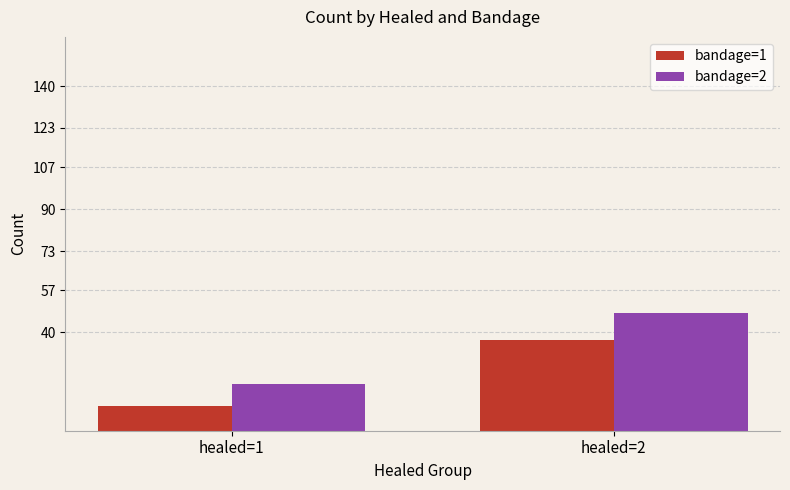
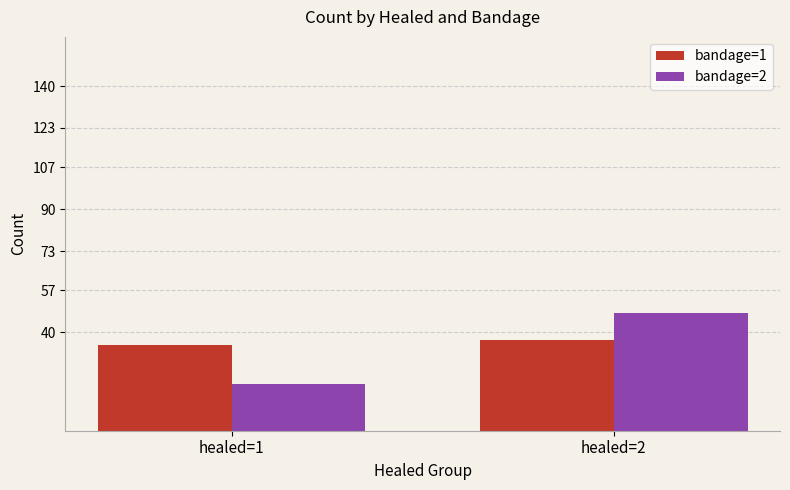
  {
    "bandage=1": {
-     "healed=1": 10,
+     "healed=1": 35,
      "healed=2": 37
    },
    "bandage=2": {
      "healed=1": 19,
      "healed=2": 48
    }
  }
